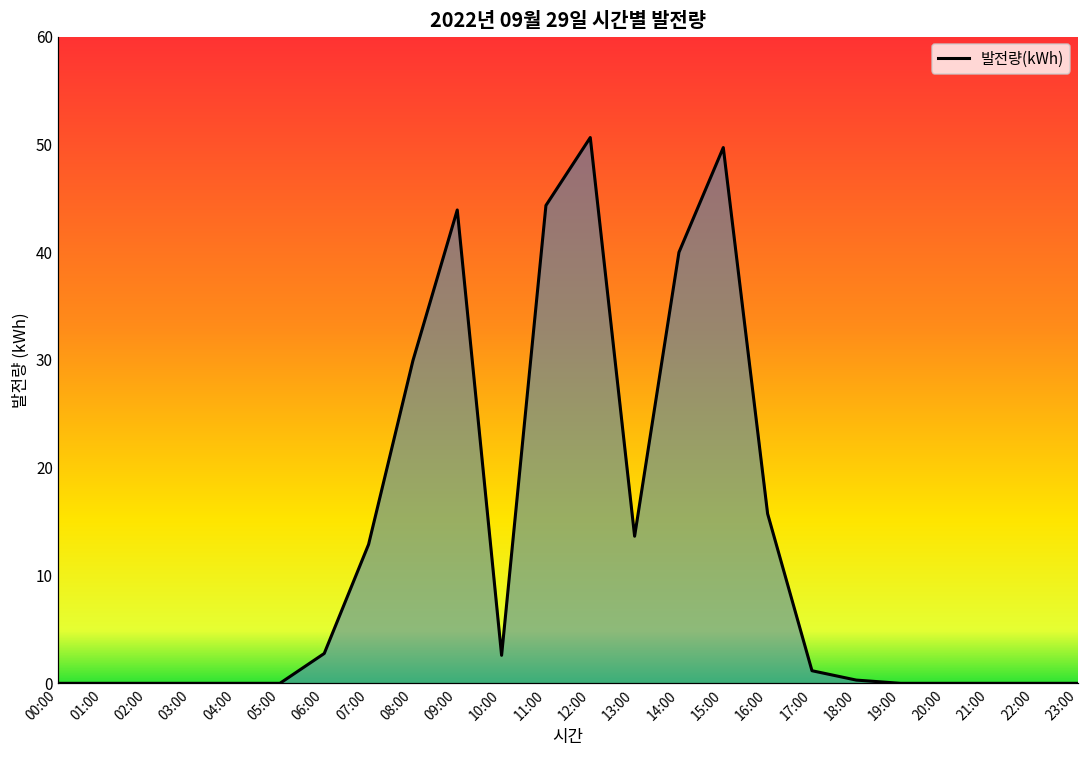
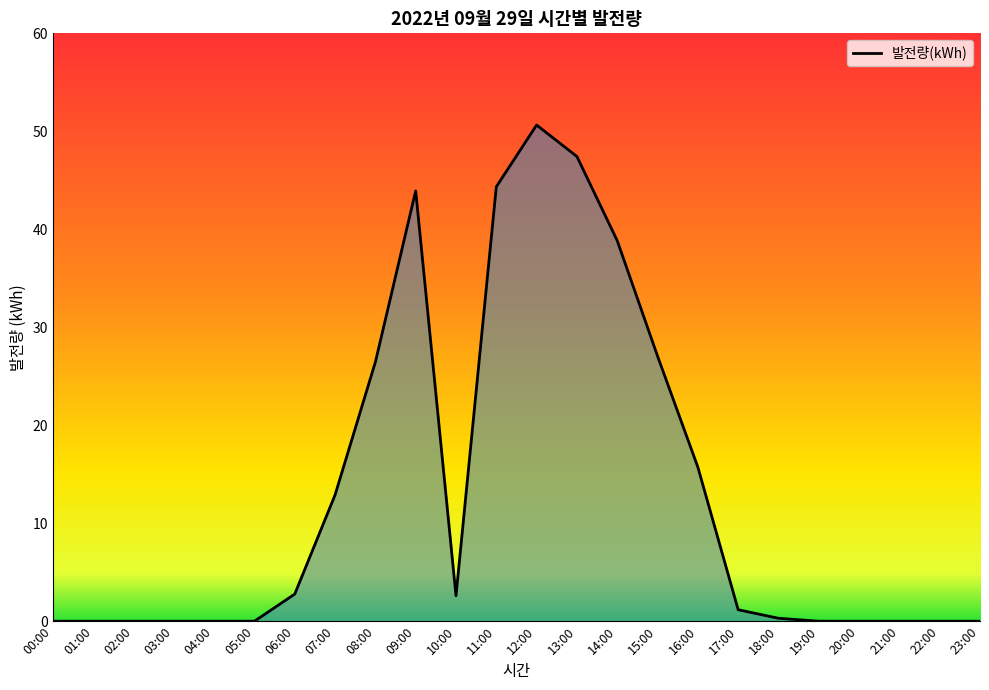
  {
    "00:00": 0,
    "01:00": 0,
    "02:00": 0,
    "03:00": 0,
    "04:00": 0,
    "05:00": 0,
    "06:00": 3,
    "07:00": 13,
-   "08:00": 30,
+   "08:00": 26,
    "09:00": 44,
    "10:00": 3,
    "11:00": 44,
    "12:00": 51,
-   "13:00": 14,
-   "14:00": 40,
-   "15:00": 50,
+   "13:00": 47,
+   "14:00": 39,
+   "15:00": 27,
    "16:00": 16,
    "17:00": 1,
    "18:00": 0,
    "19:00": 0,
    "20:00": 0,
    "21:00": 0,
    "22:00": 0,
    "23:00": 0
  }
